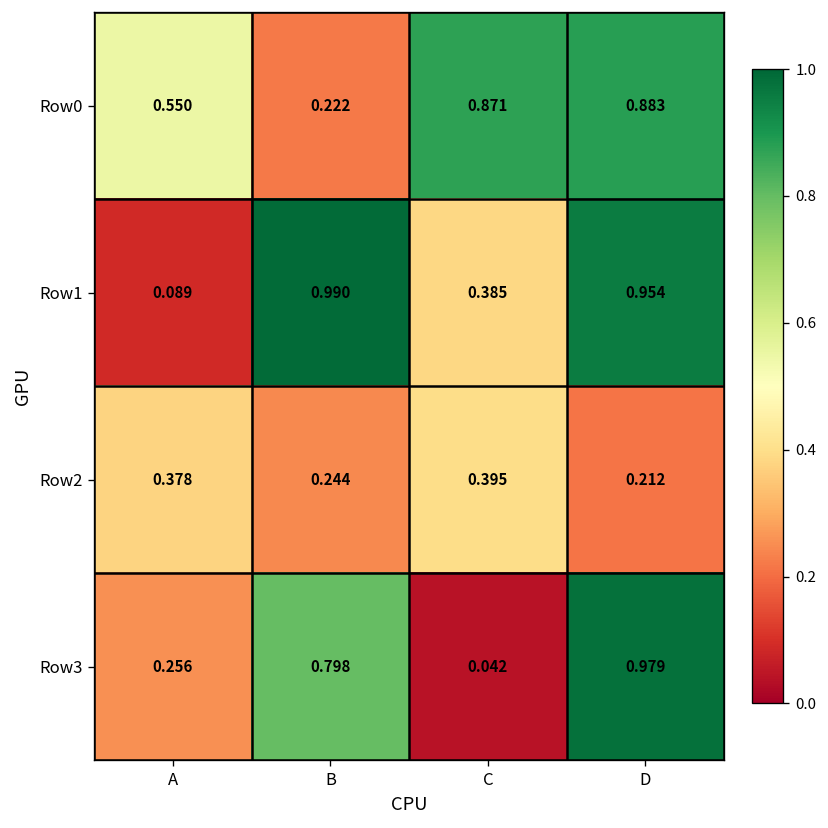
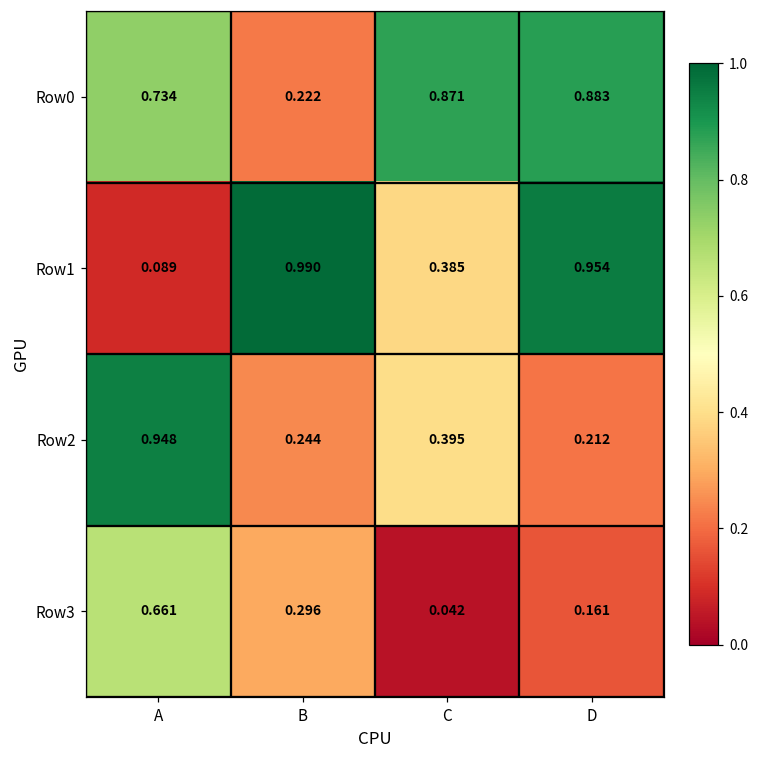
  {
    "Row0": {
-     "A": 0.550,
+     "A": 0.734,
      "B": 0.222,
      "C": 0.871,
      "D": 0.883
    },
    "Row1": {
      "A": 0.089,
      "B": 0.990,
      "C": 0.385,
      "D": 0.954
    },
    "Row2": {
-     "A": 0.378,
+     "A": 0.948,
      "B": 0.244,
      "C": 0.395,
      "D": 0.212
    },
    "Row3": {
-     "A": 0.256,
-     "B": 0.798,
+     "A": 0.661,
+     "B": 0.296,
      "C": 0.042,
-     "D": 0.979
+     "D": 0.161
    }
  }
